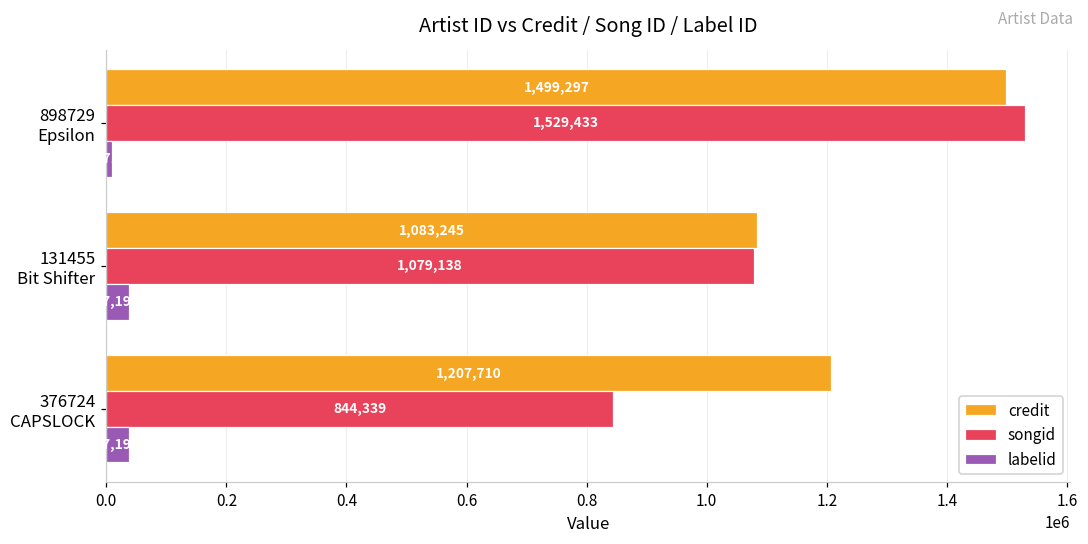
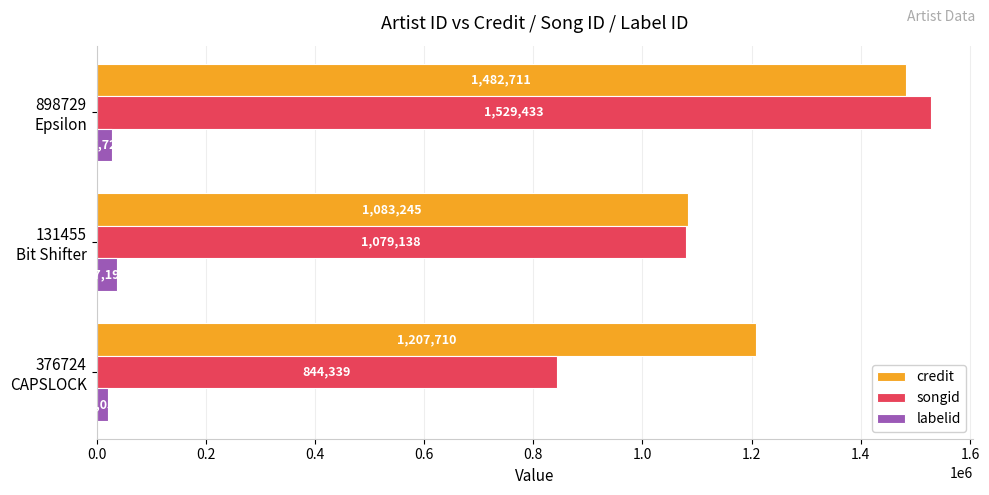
  {
    "credit": {
-     "898729 Epsilon": "1,499,297",
+     "898729 Epsilon": "1,482,711",
      "131455 Bit Shifter": "1,083,245",
      "376724 CAPSLOCK": "1,207,710"
    },
    "songid": {
      "898729 Epsilon": "1,529,433",
      "131455 Bit Shifter": "1,079,138",
      "376724 CAPSLOCK": "844,339"
    },
    "labelid": {
-     "898729 Epsilon": "10000",
+     "898729 Epsilon": "30000",
      "131455 Bit Shifter": "40000",
-     "376724 CAPSLOCK": "40000"
+     "376724 CAPSLOCK": "20000"
    }
  }
